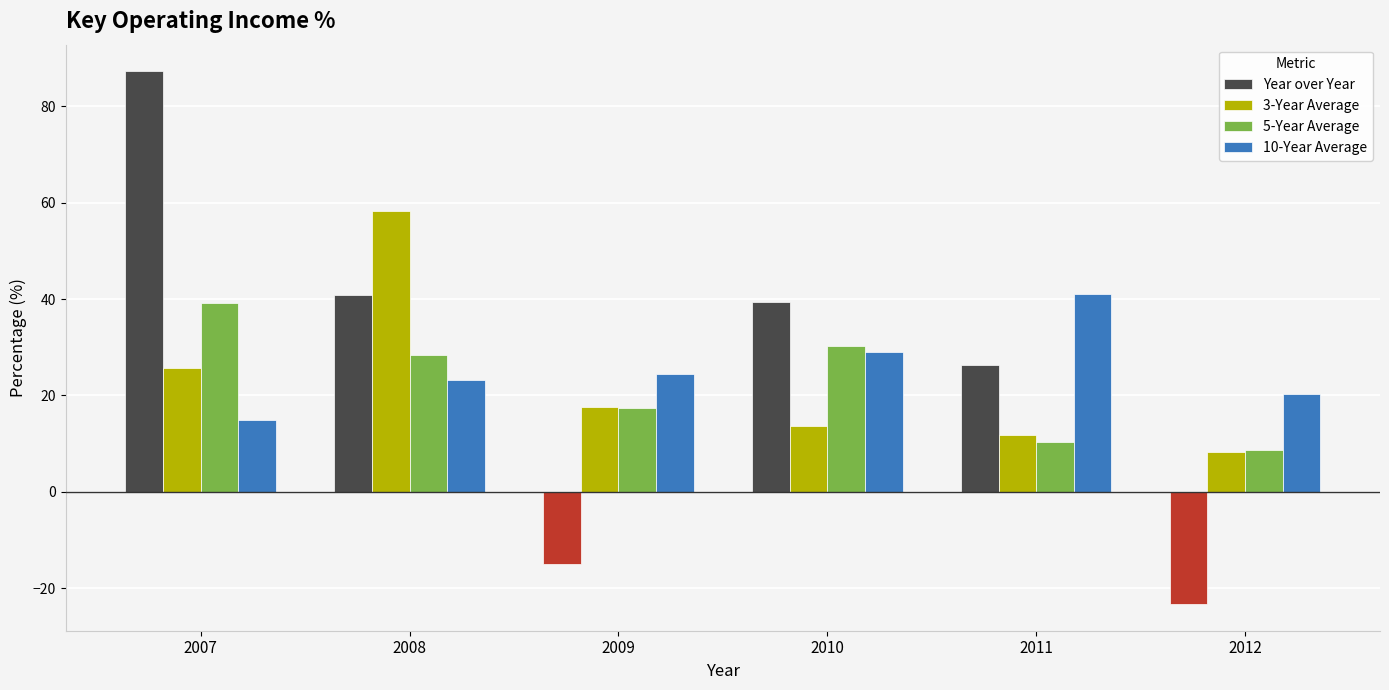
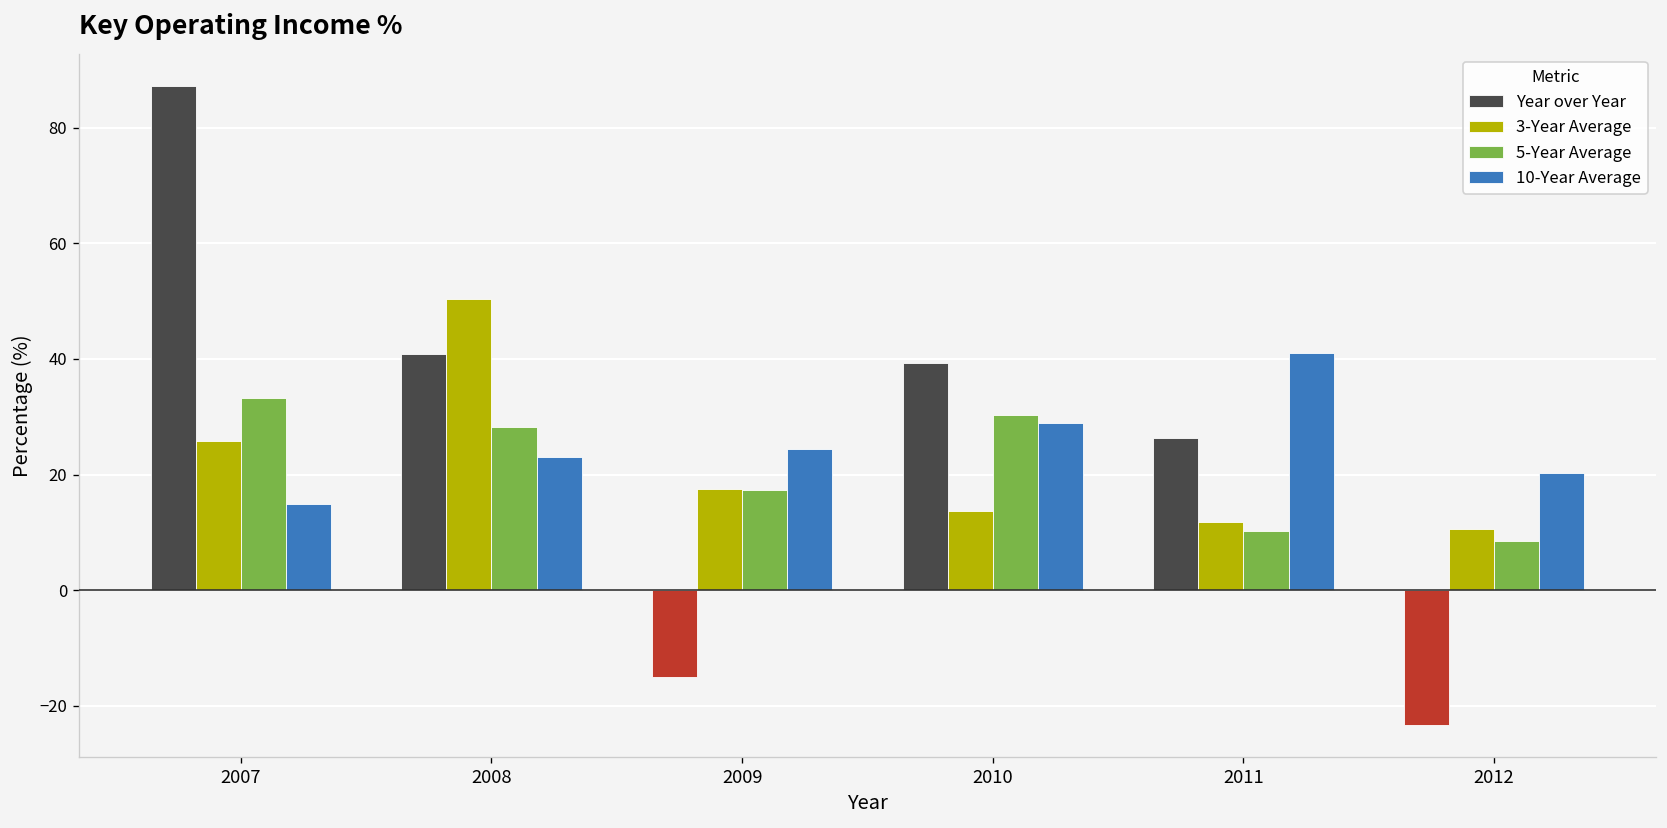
  {
    "Year over Year": {
      "2007": 87,
      "2008": 41,
      "2009": -15,
      "2010": 39,
      "2011": 26,
      "2012": -23
    },
    "3-Year Average": {
      "2007": 26,
-     "2008": 58,
+     "2008": 50,
      "2009": 18,
      "2010": 14,
      "2011": 12,
-     "2012": 8
+     "2012": 11
    },
    "5-Year Average": {
-     "2007": 39,
+     "2007": 33,
      "2008": 28,
      "2009": 17,
      "2010": 30,
      "2011": 10,
      "2012": 9
    },
    "10-Year Average": {
      "2007": 15,
      "2008": 23,
      "2009": 24,
      "2010": 29,
      "2011": 41,
      "2012": 20
    }
  }
